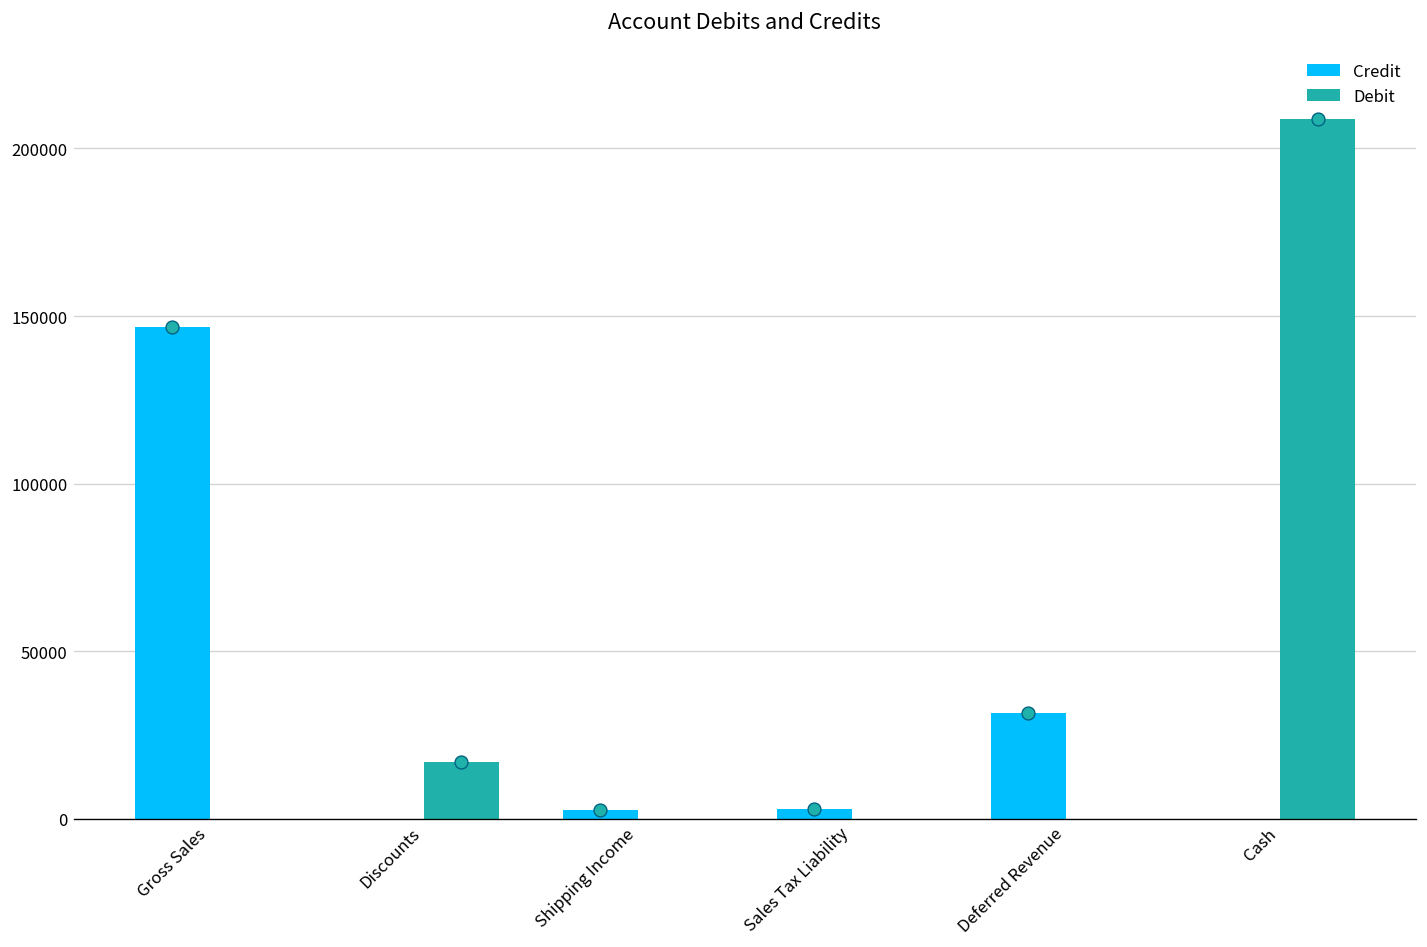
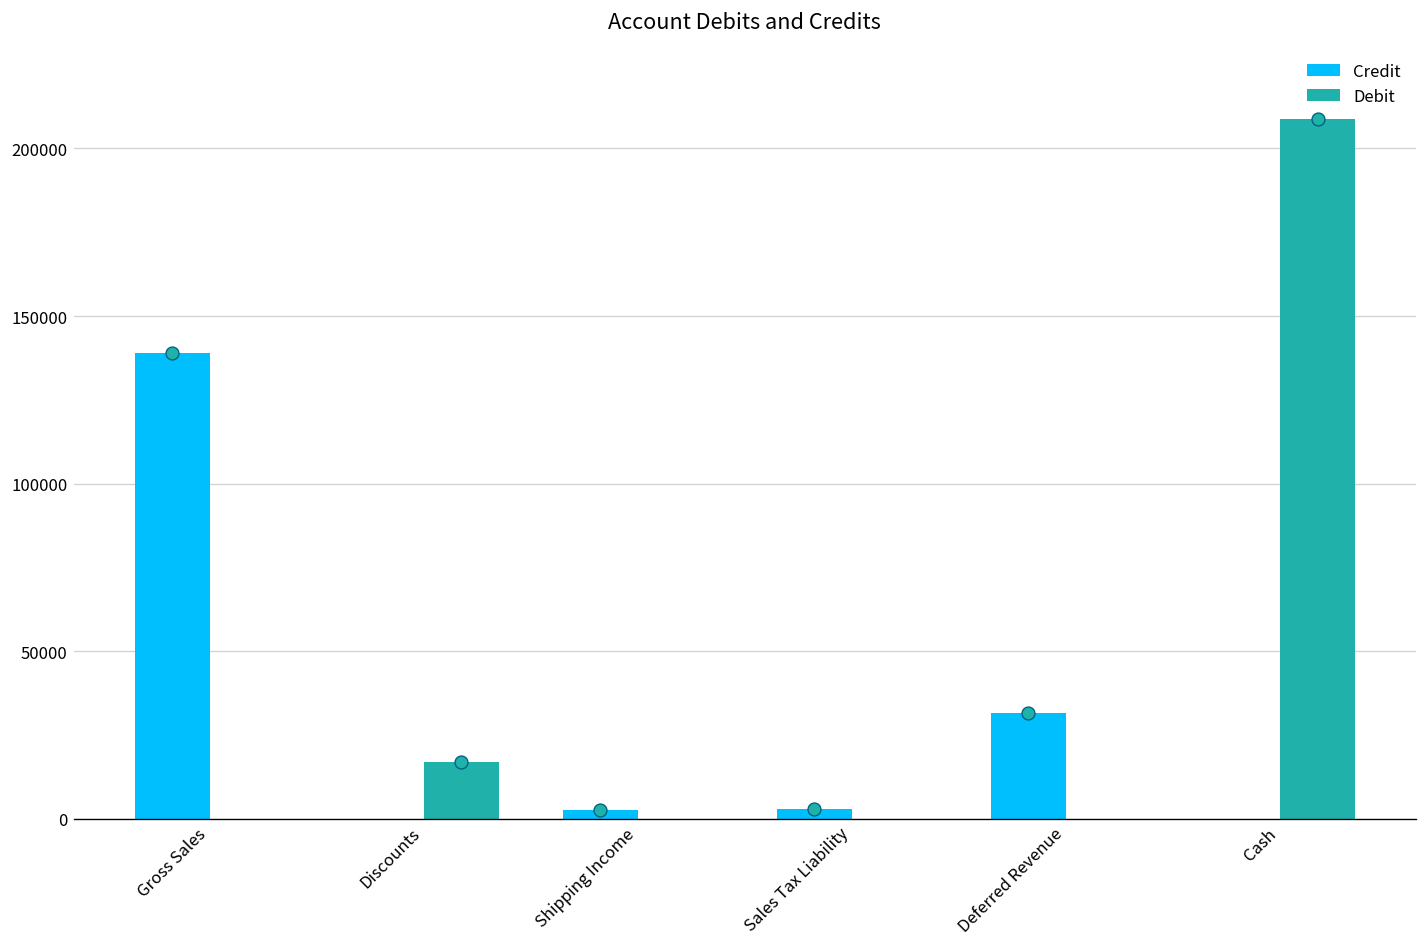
  {
    "Credit": {
-     "Gross Sales": 147000,
+     "Gross Sales": 139000,
      "Discounts": 0,
      "Shipping Income": 3000,
      "Sales Tax Liability": 3000,
      "Deferred Revenue": 32000,
      "Cash": 0
    }
  }
